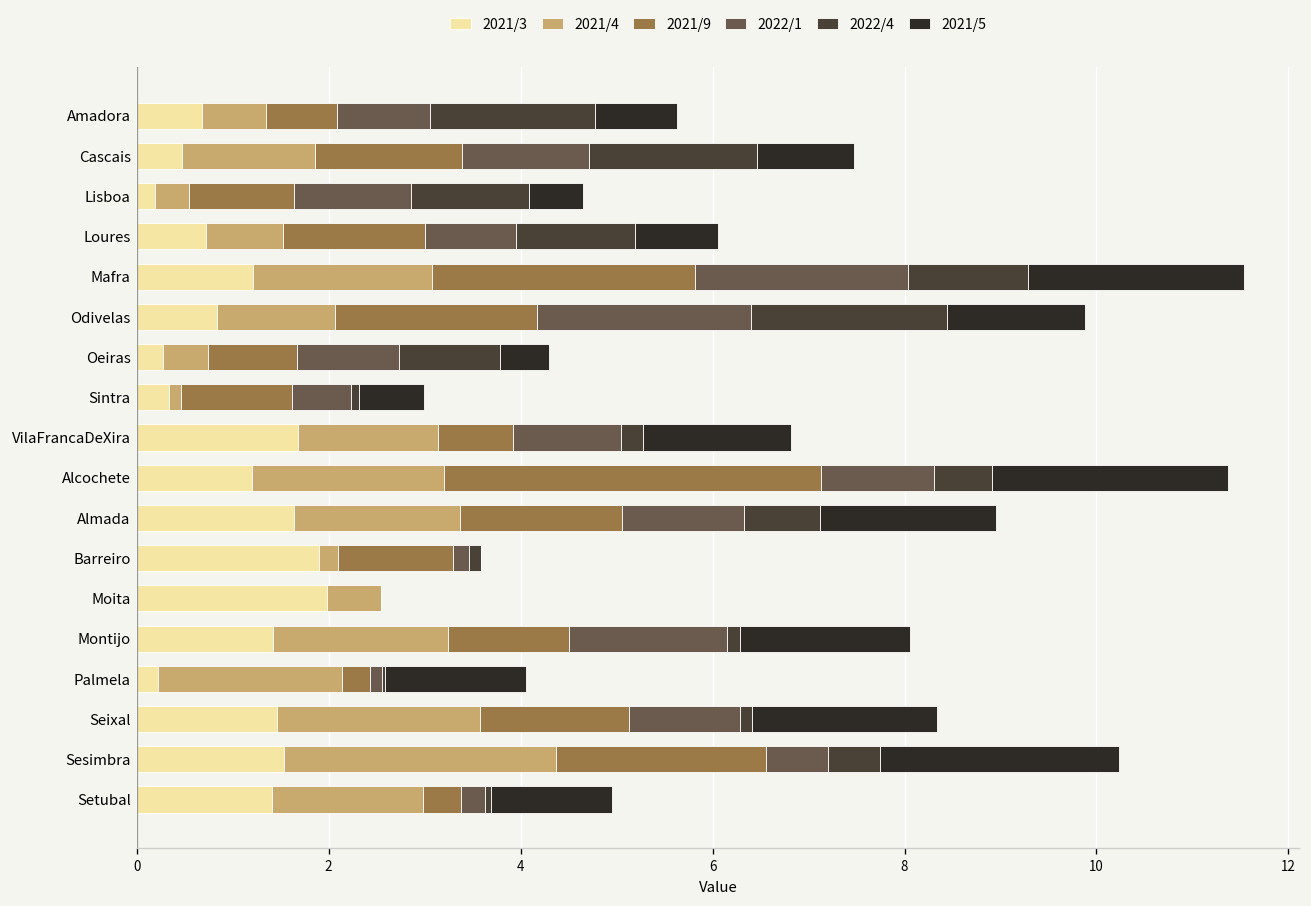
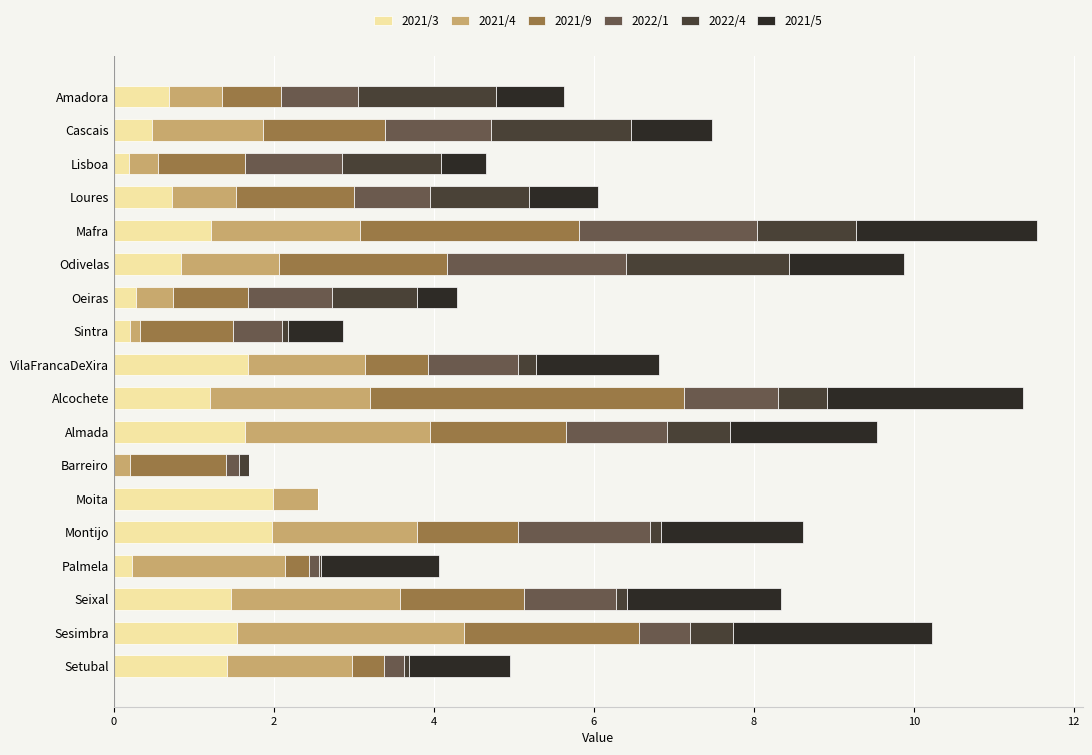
  {
    "2021/3": {
      "Amadora": 0.7,
      "Cascais": 0.5,
      "Lisboa": 0.2,
      "Loures": 0.7,
      "Mafra": 1.2,
      "Odivelas": 0.8,
      "Oeiras": 0.3,
-     "Sintra": 0.3,
+     "Sintra": 0.2,
      "VilaFrancaDeXira": 1.7,
      "Alcochete": 1.2,
      "Almada": 1.6,
-     "Barreiro": 1.9,
+     "Barreiro": 0.0,
      "Moita": 2.0,
-     "Montijo": 1.4,
+     "Montijo": 2.0,
      "Palmela": 0.2,
      "Seixal": 1.5,
      "Sesimbra": 1.5,
      "Setubal": 1.4
    },
    "2021/4": {
      "Amadora": 0.7,
      "Cascais": 1.4,
      "Lisboa": 0.4,
      "Loures": 0.8,
      "Mafra": 1.9,
      "Odivelas": 1.2,
      "Oeiras": 0.5,
      "Sintra": 0.1,
      "VilaFrancaDeXira": 1.5,
      "Alcochete": 2.0,
-     "Almada": 1.7,
+     "Almada": 2.3,
      "Barreiro": 0.2,
      "Moita": 0.6,
      "Montijo": 1.8,
      "Palmela": 1.9,
      "Seixal": 2.1,
      "Sesimbra": 2.8,
      "Setubal": 1.6
    }
  }
